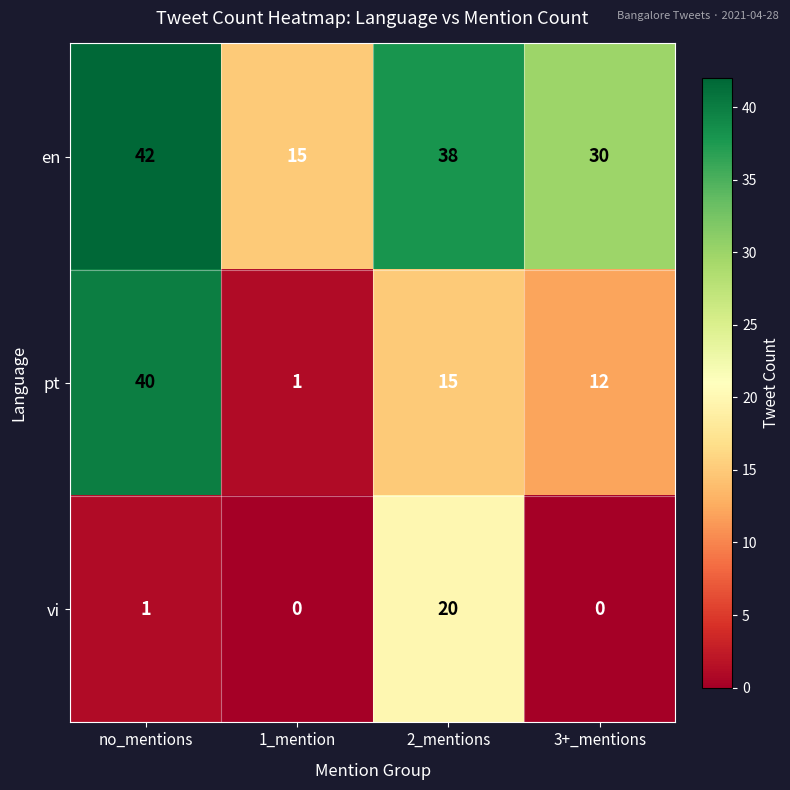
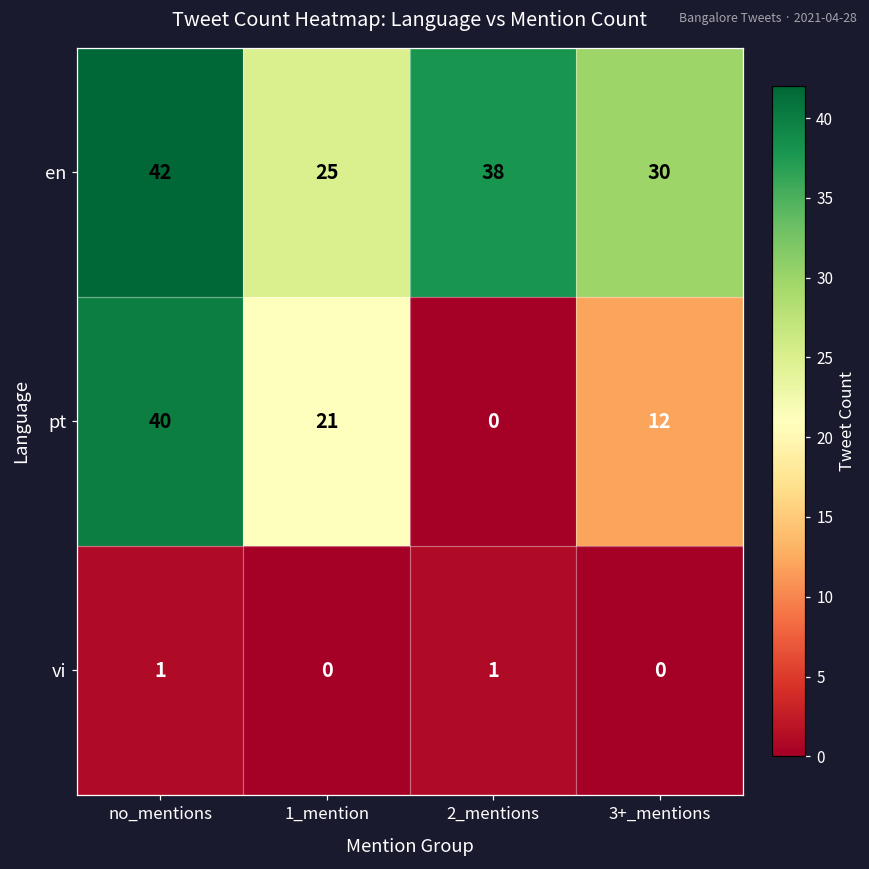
  {
    "en": {
      "no_mentions": 42,
-     "1_mention": 15,
+     "1_mention": 25,
      "2_mentions": 38,
      "3+_mentions": 30
    },
    "pt": {
      "no_mentions": 40,
-     "1_mention": 1,
-     "2_mentions": 15,
+     "1_mention": 21,
+     "2_mentions": 0,
      "3+_mentions": 12
    },
    "vi": {
      "no_mentions": 1,
      "1_mention": 0,
-     "2_mentions": 20,
+     "2_mentions": 1,
      "3+_mentions": 0
    }
  }
